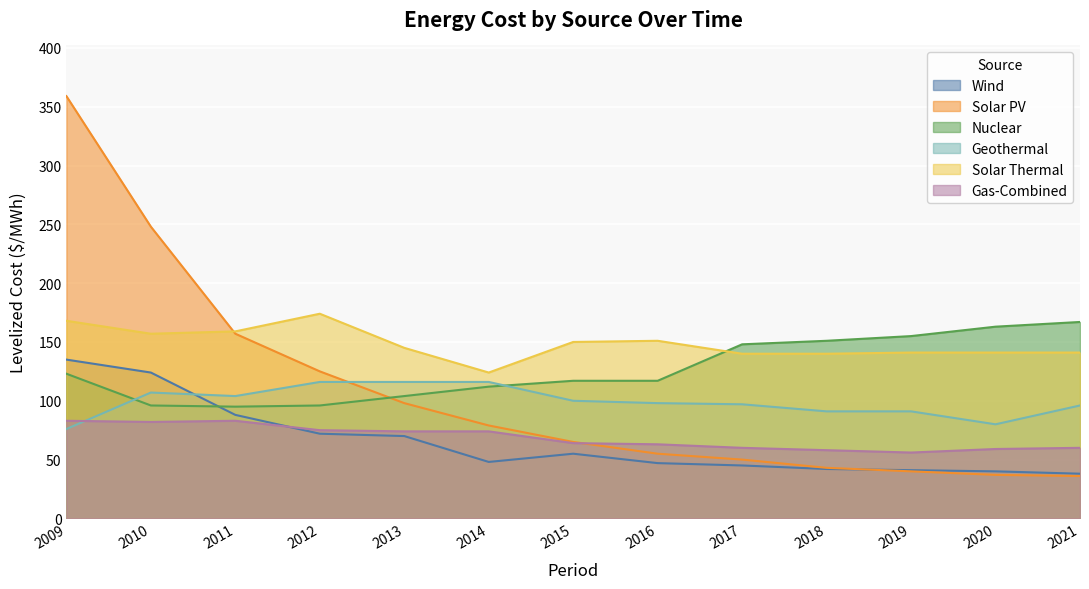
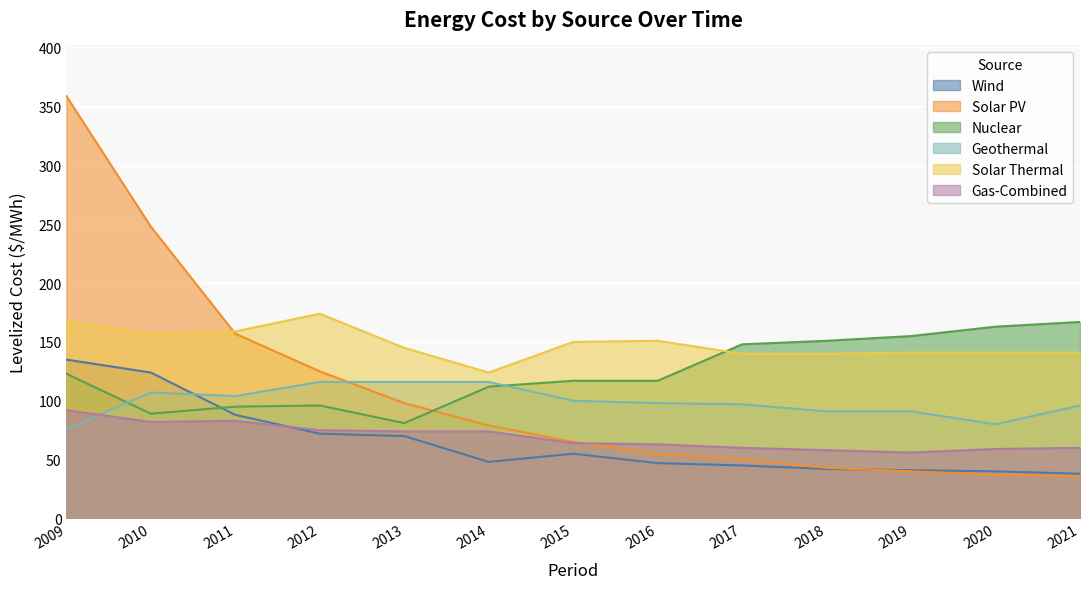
  {
    "Wind": {
      "2009": 135,
      "2010": 124,
      "2011": 88,
      "2012": 72,
      "2013": 70,
      "2014": 48,
      "2015": 55,
      "2016": 47,
      "2017": 45,
      "2020": 40
    },
    "Nuclear": {
      "2009": 123,
-     "2010": 96,
+     "2010": 89,
      "2011": 95,
      "2012": 96,
-     "2013": 104,
+     "2013": 81,
      "2014": 112,
      "2015": 117,
      "2016": 117,
      "2017": 148,
      "2018": 151,
      "2019": 155,
      "2020": 163,
      "2021": 167
    },
    "Geothermal": {
      "2009": 76,
      "2010": 107,
      "2011": 104,
      "2012": 116,
      "2013": 116,
      "2014": 116,
      "2015": 100,
      "2016": 98,
      "2017": 97,
      "2018": 91,
      "2019": 91,
      "2020": 80,
      "2021": 96
    },
    "Gas-Combined": {
-     "2009": 83,
+     "2009": 92,
      "2010": 82,
      "2011": 83,
      "2012": 75,
      "2013": 74,
      "2014": 74,
      "2016": 63,
      "2017": 60,
      "2018": 58,
      "2019": 56,
      "2020": 59,
      "2021": 60
    }
  }
